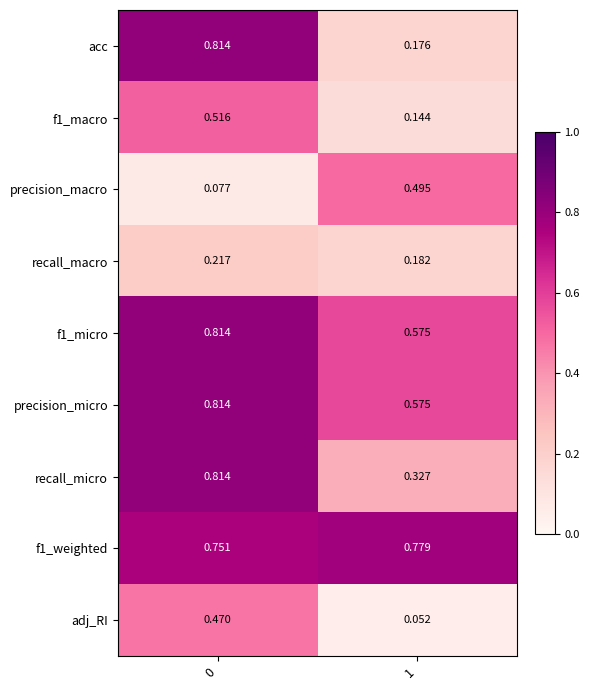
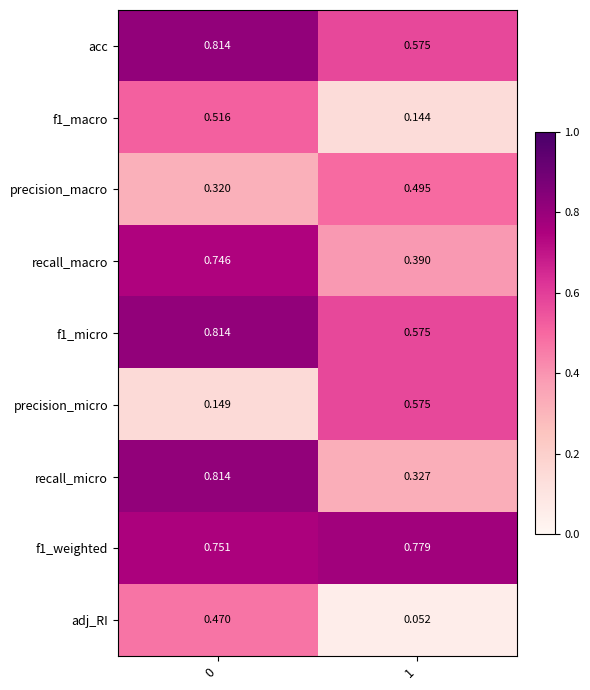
  {
    "acc": {
      "0": 0.814,
-     "1": 0.176
+     "1": 0.575
    },
    "f1_macro": {
      "0": 0.516,
      "1": 0.144
    },
    "precision_macro": {
-     "0": 0.077,
+     "0": 0.320,
      "1": 0.495
    },
    "recall_macro": {
-     "0": 0.217,
-     "1": 0.182
+     "0": 0.746,
+     "1": 0.390
    },
    "f1_micro": {
      "0": 0.814,
      "1": 0.575
    },
    "precision_micro": {
-     "0": 0.814,
+     "0": 0.149,
      "1": 0.575
    },
    "recall_micro": {
      "0": 0.814,
      "1": 0.327
    },
    "f1_weighted": {
      "0": 0.751,
      "1": 0.779
    },
    "adj_RI": {
      "0": 0.470,
      "1": 0.052
    }
  }
